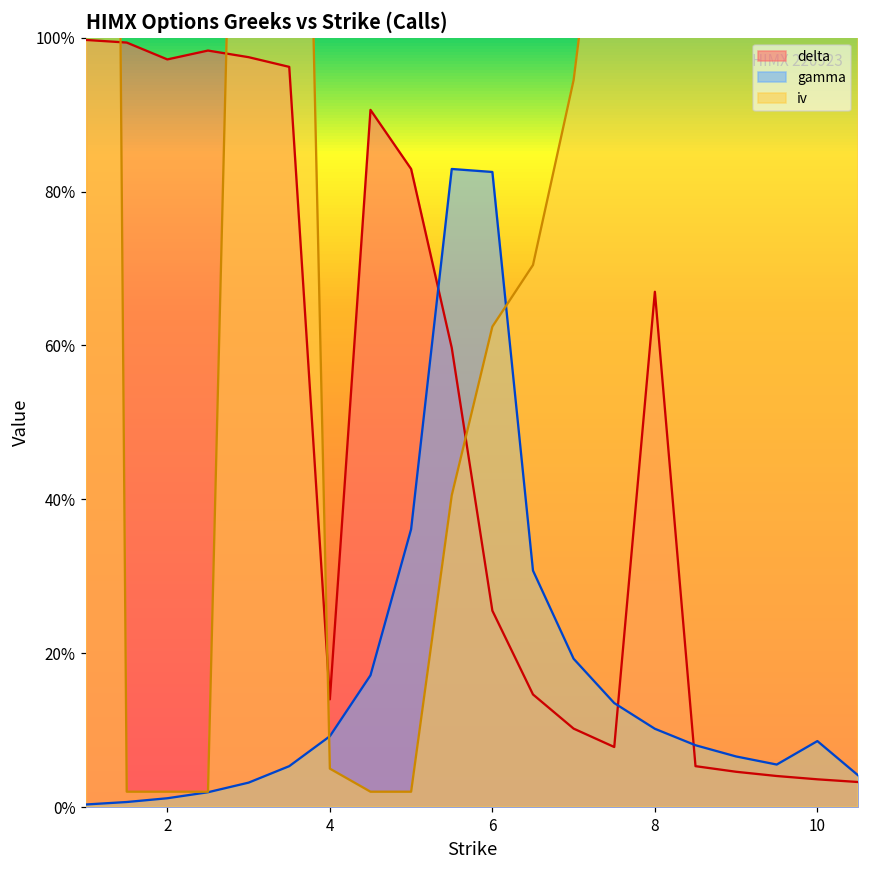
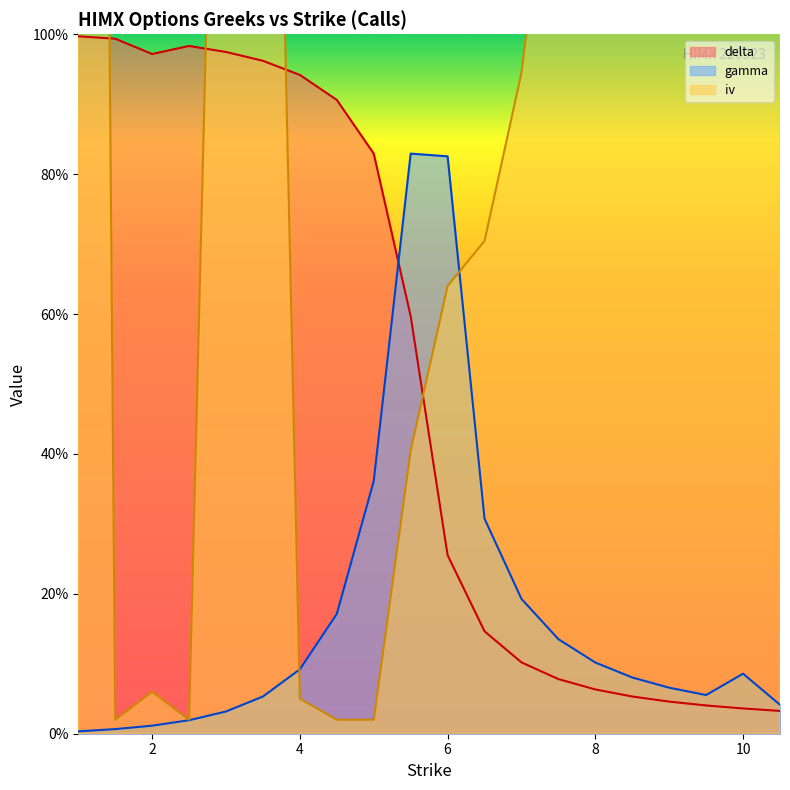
  {
    "delta": {
      "2": "97%",
-     "4": "14%",
+     "4": "94%",
      "6": "26%",
-     "8": "67%",
+     "8": "6%",
      "10": "4%"
    },
    "gamma": {
      "2": "1%",
      "4": "9%",
      "6": "83%",
      "8": "10%",
      "10": "9%"
    },
    "iv": {
-     "2": "2%",
+     "2": "6%",
      "4": "5%",
-     "6": "62%"
+     "6": "64%"
    }
  }
